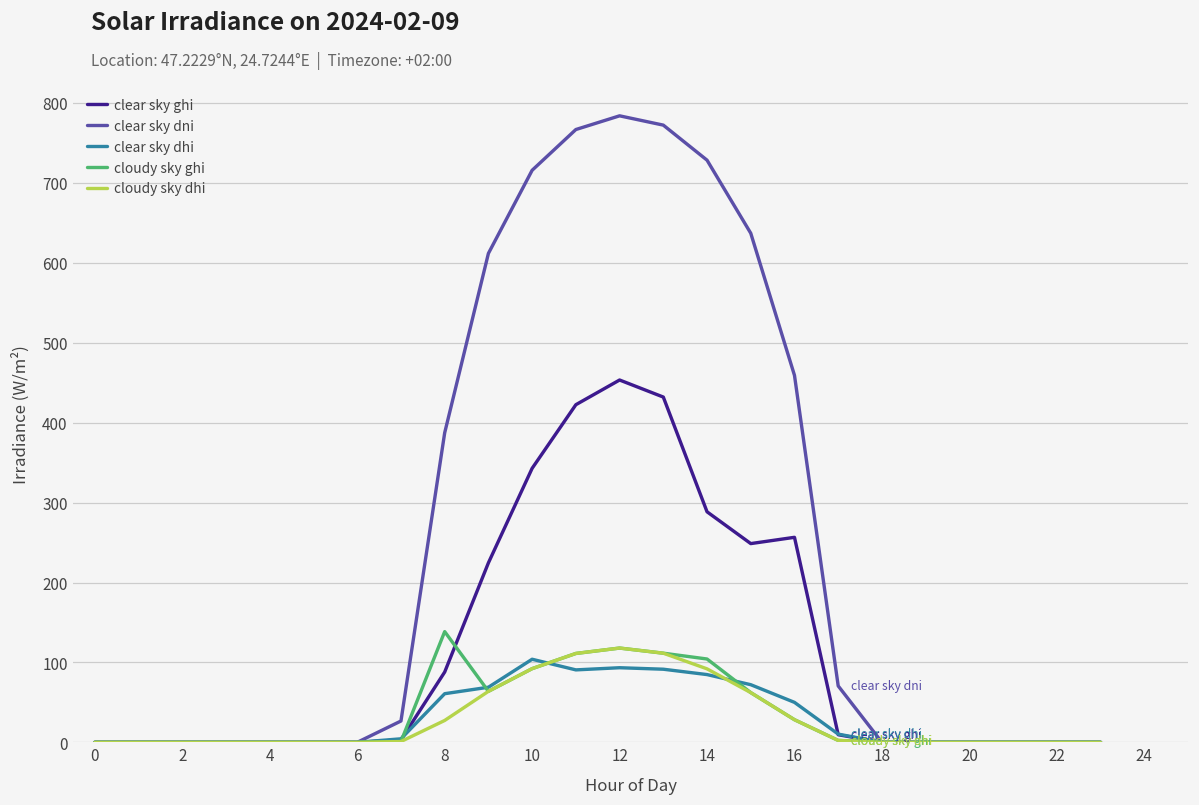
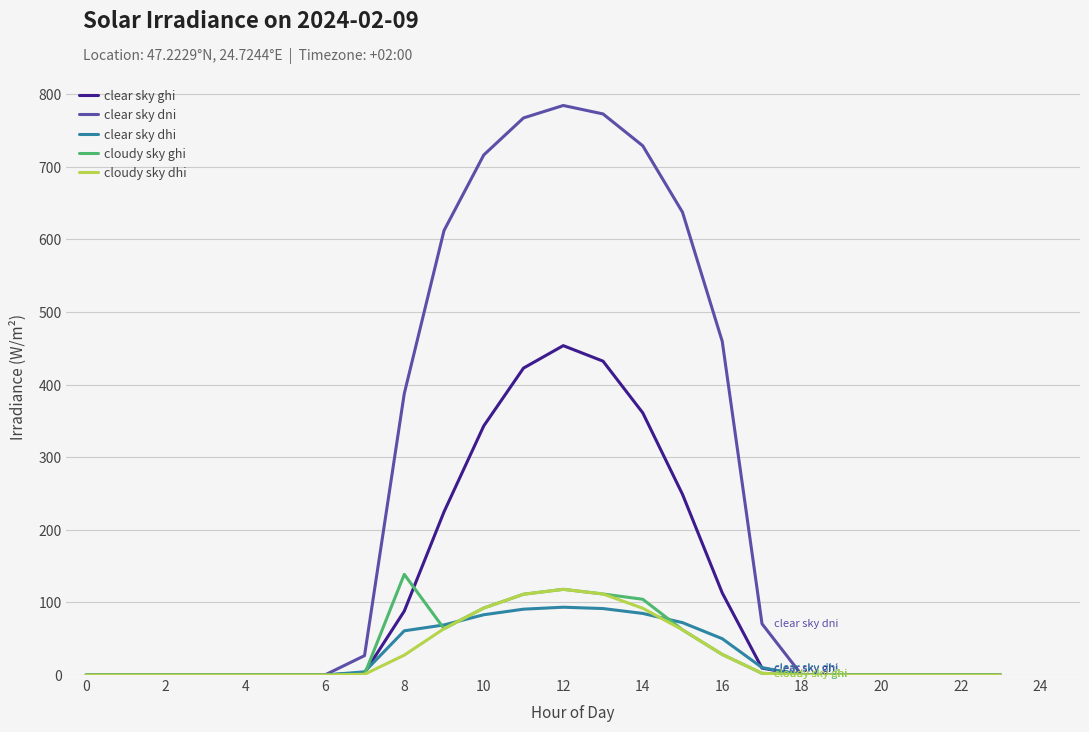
  {
    "clear sky ghi": {
      "8": 90,
      "10": 340,
      "12": 450,
-     "14": 290,
-     "16": 260
+     "14": 360,
+     "16": 110
    },
    "clear sky dni": {
      "8": 390,
      "10": 720,
      "12": 780,
      "14": 730,
      "16": 460
    },
    "clear sky dhi": {
      "8": 60,
-     "10": 100,
+     "10": 80,
      "12": 90,
      "14": 80,
      "16": 50
    },
    "cloudy sky ghi": {
      "8": 140,
      "14": 100
    },
    "cloudy sky dhi": {
      "8": 30,
      "14": 90
    }
  }
